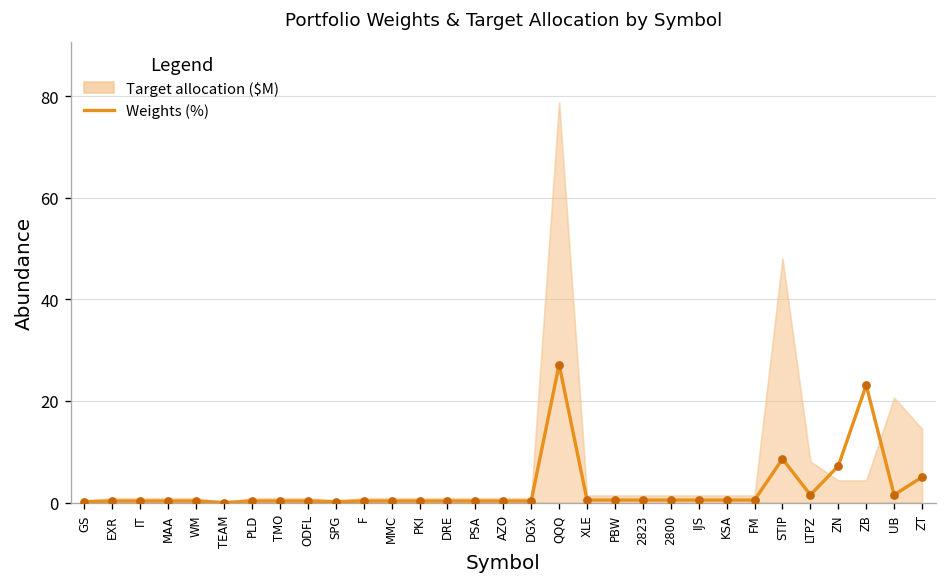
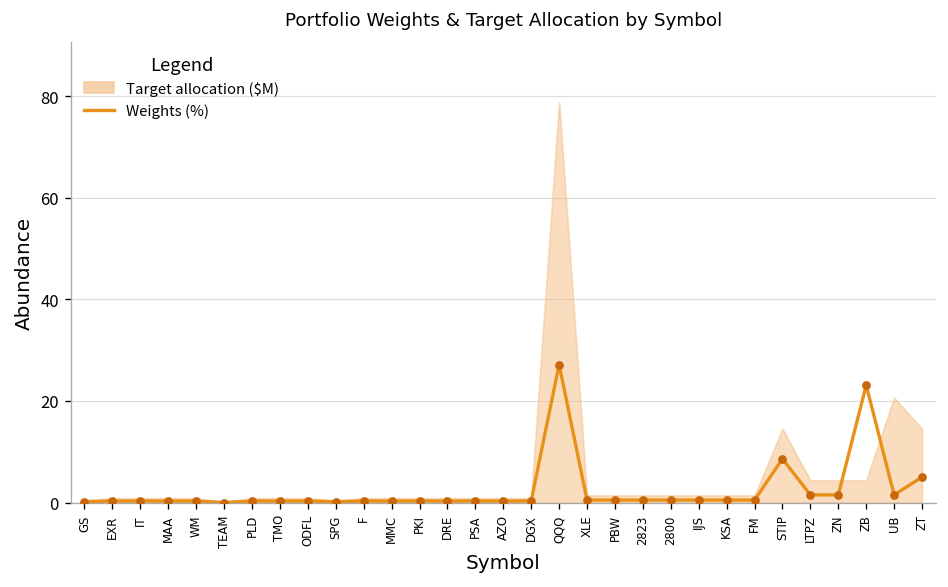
  {
    "Weights (%)": {
      "QQQ": 27,
      "XLE": 0,
      "PBW": 0,
      "2823": 0,
      "2800": 0,
      "IJS": 0,
      "KSA": 0,
      "FM": 0,
      "STIP": 9,
      "LTPZ": 2,
-     "ZN": 7,
+     "ZN": 2,
      "ZB": 23,
      "UB": 2,
      "ZT": 5
    },
    "Target allocation ($M)": {
      "QQQ": 79,
      "XLE": 1,
      "PBW": 1,
      "2823": 1,
      "2800": 1,
      "IJS": 1,
      "KSA": 1,
      "FM": 1,
-     "STIP": 48,
-     "LTPZ": 8,
+     "STIP": 15,
+     "LTPZ": 4,
      "ZN": 4,
      "ZB": 4,
      "UB": 21,
      "ZT": 15
    }
  }
